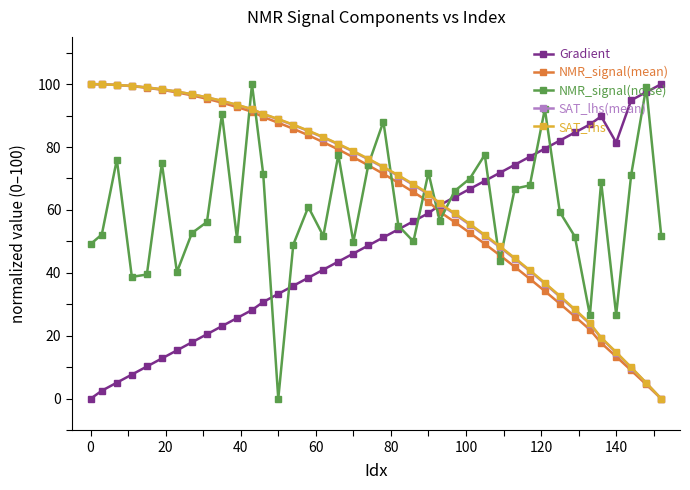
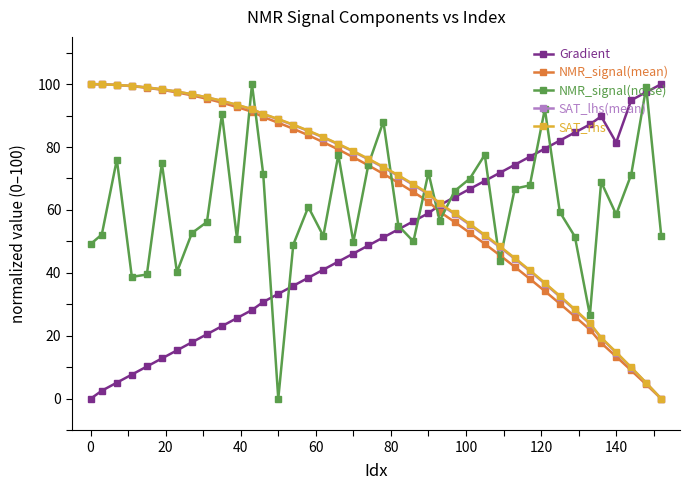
  {
    "Gradient": {
      "0": 0,
      "140": 81
    },
    "NMR_signal(noise)": {
      "0": 49,
-     "140": 27
+     "140": 59
    }
  }
